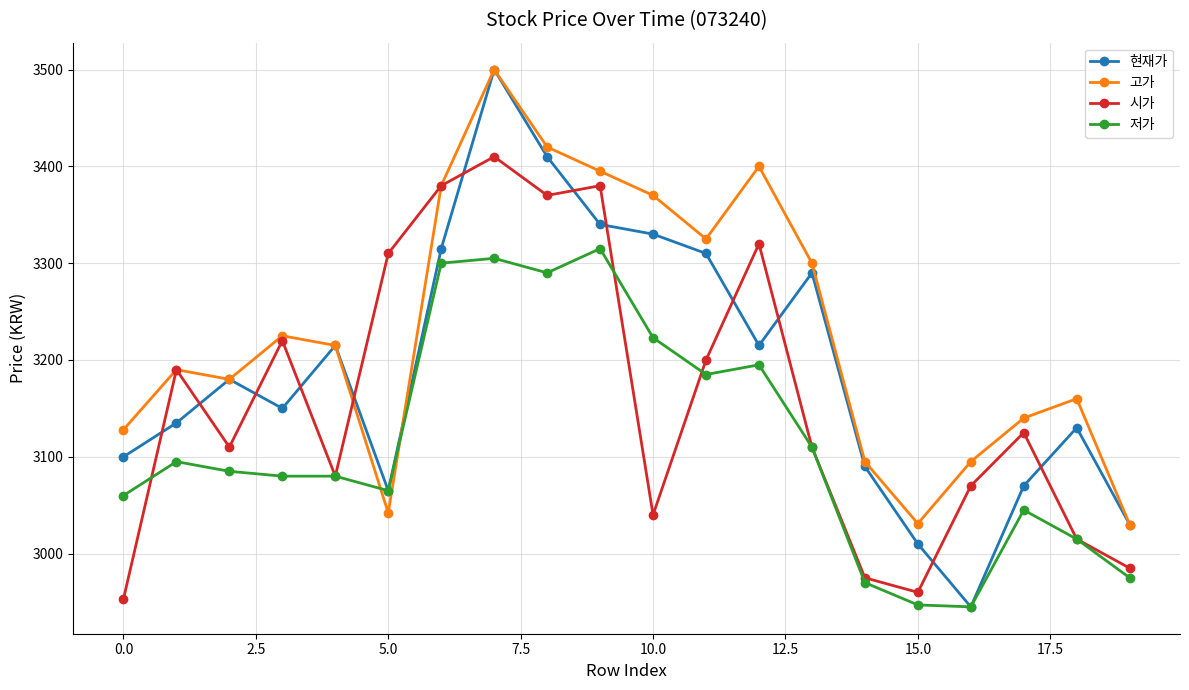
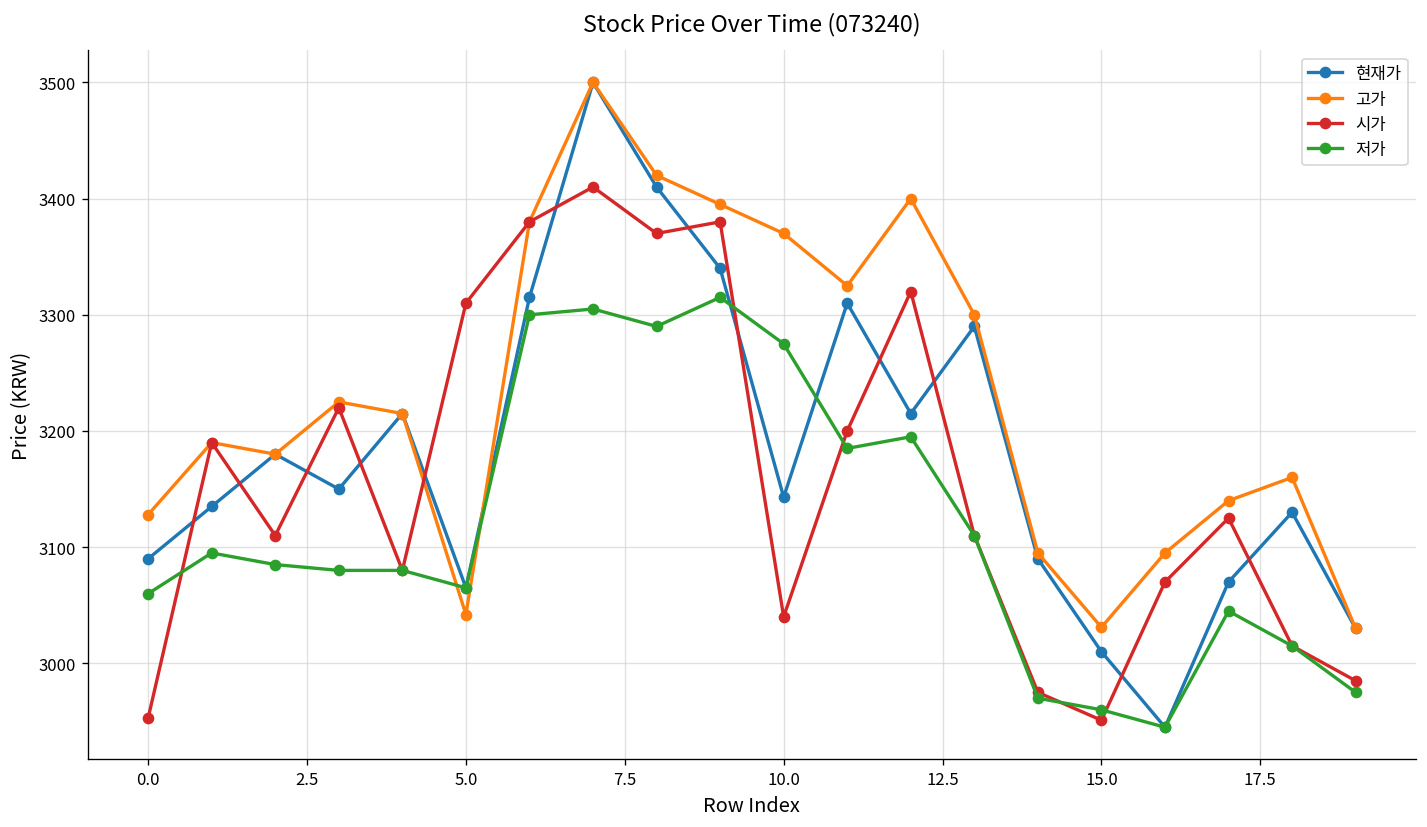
  {
    "현재가": {
-     "0.0": 3100,
-     "10.0": 3330,
+     "0.0": 3090,
+     "10.0": 3140,
      "15.0": 3010
    },
    "고가": {
      "0.0": 3130,
      "5.0": 3040,
      "10.0": 3370,
      "15.0": 3030
    },
    "시가": {
      "0.0": 2950,
      "5.0": 3310,
      "10.0": 3040,
-     "15.0": 2960
+     "15.0": 2950
    },
    "저가": {
      "0.0": 3060,
-     "10.0": 3220,
-     "15.0": 2950
+     "10.0": 3280,
+     "15.0": 2960
    }
  }
